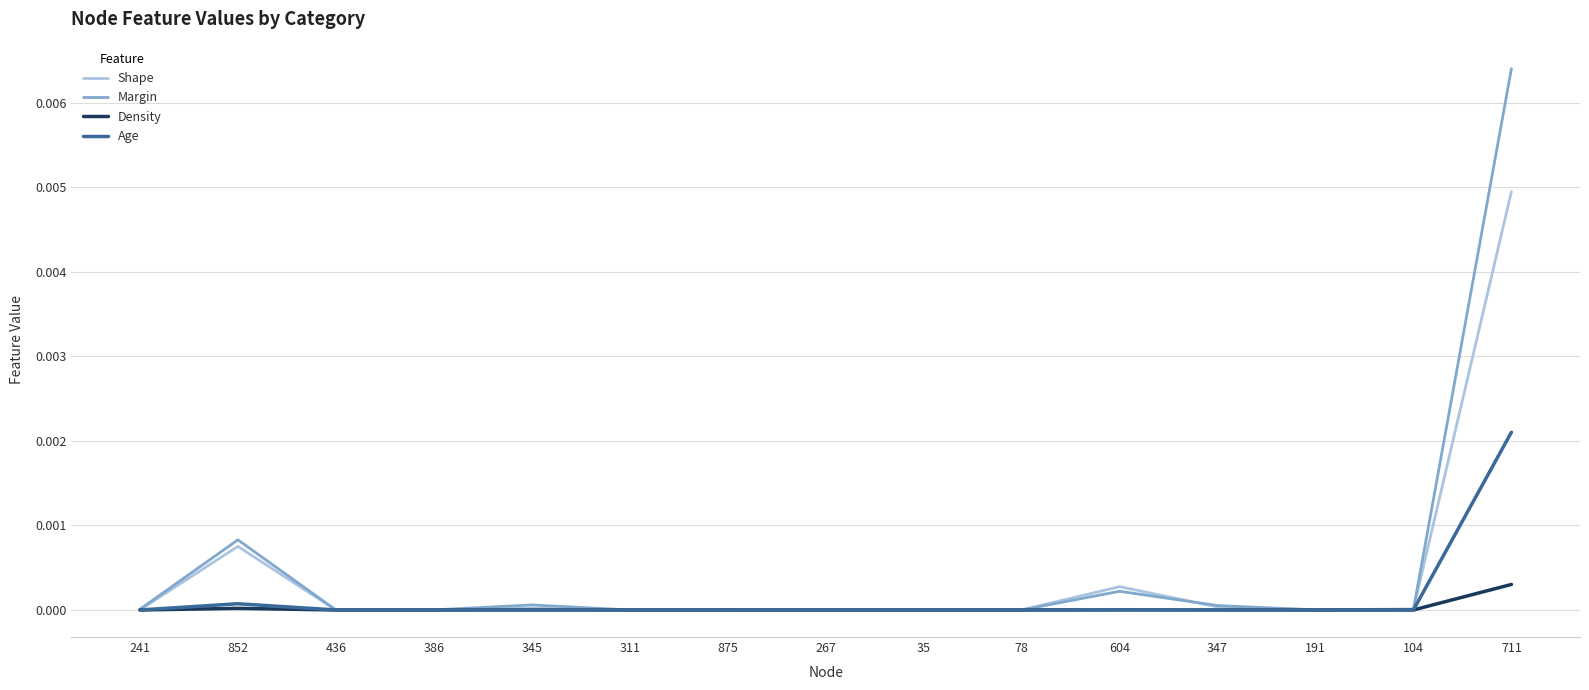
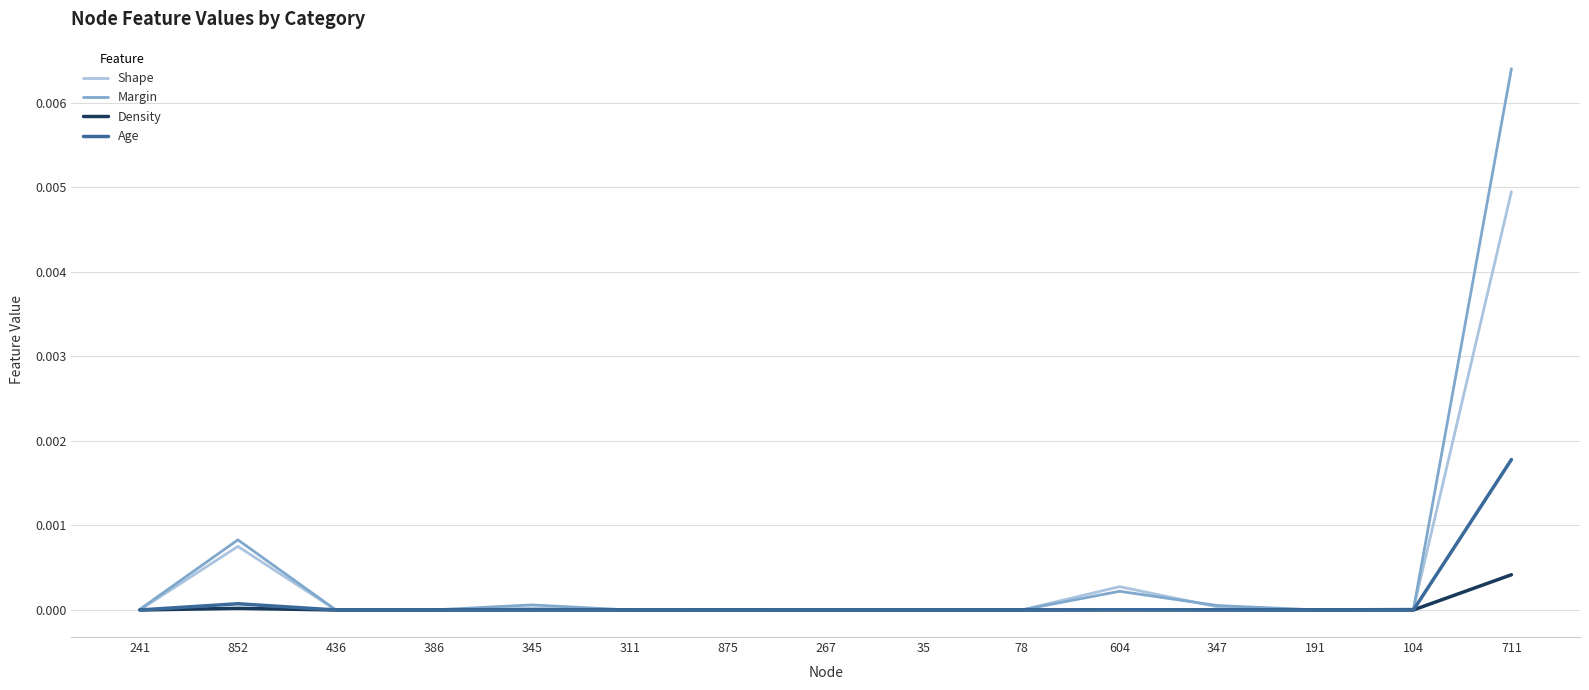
  {
    "Density": {
      "852": 0.0000,
-     "711": 0.0003
+     "711": 0.0004
    },
    "Age": {
      "852": 0.0001,
-     "711": 0.0021
+     "711": 0.0018
    }
  }
